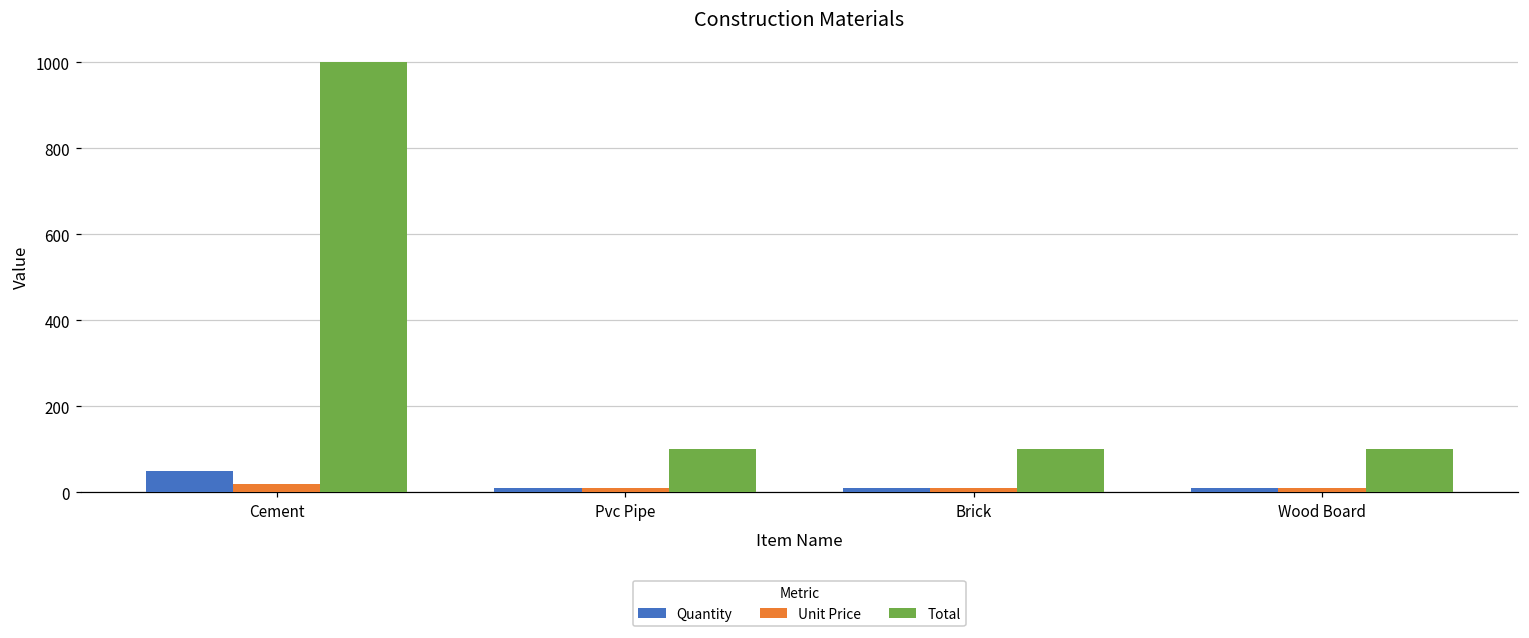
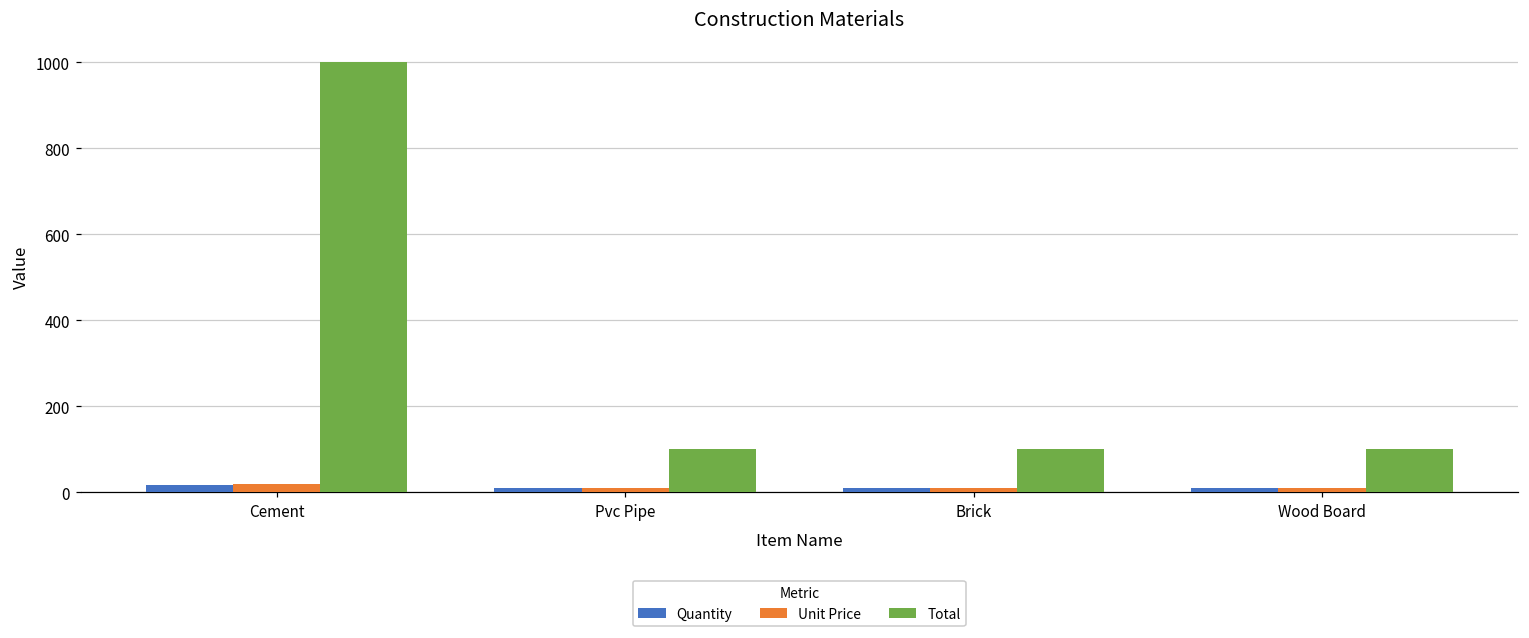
  {
    "Quantity": {
-     "Cement": 50,
+     "Cement": 20,
      "Pvc Pipe": 10,
      "Brick": 10,
      "Wood Board": 10
    },
    "Unit Price": {
      "Cement": 20,
      "Pvc Pipe": 10,
      "Brick": 10,
      "Wood Board": 10
    },
    "Total": {
      "Cement": 1000,
      "Pvc Pipe": 100,
      "Brick": 100,
      "Wood Board": 100
    }
  }
